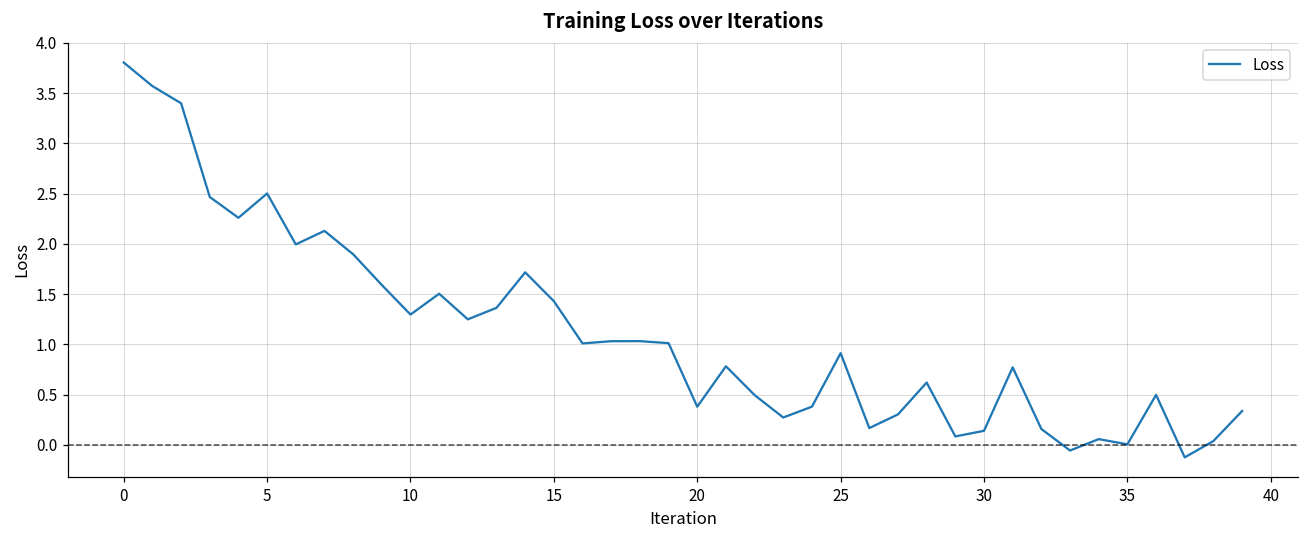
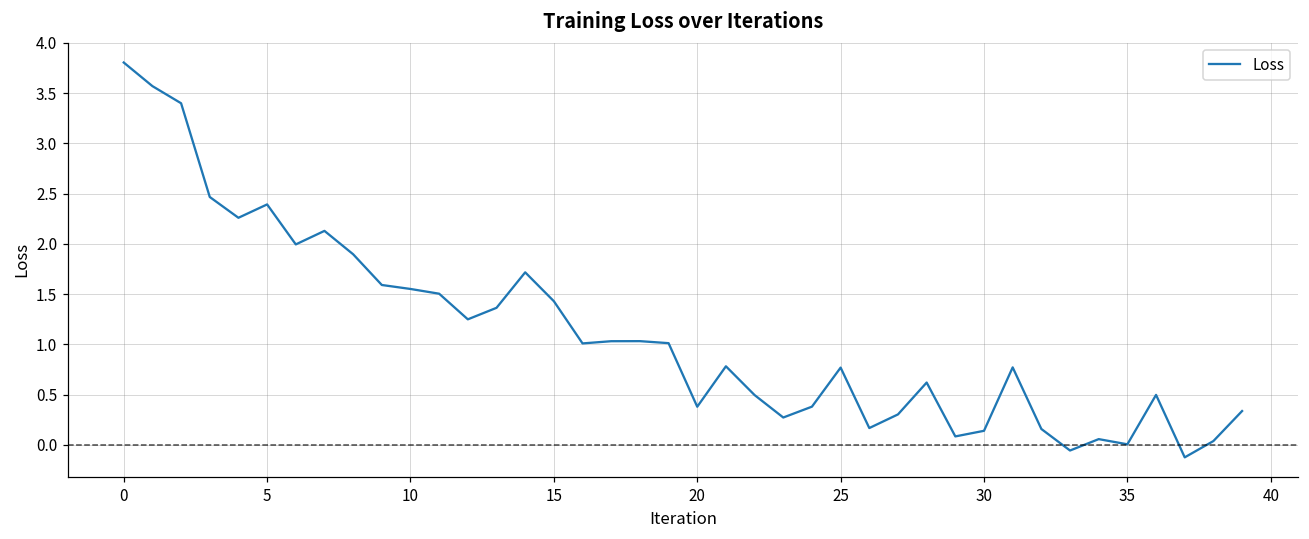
  {
    "0": 3.8,
-   "5": 2.5,
-   "10": 1.3,
+   "5": 2.4,
+   "10": 1.6,
    "15": 1.4,
    "20": 0.4,
-   "25": 0.9,
+   "25": 0.8,
    "30": 0.1,
    "35": 0.0
  }
